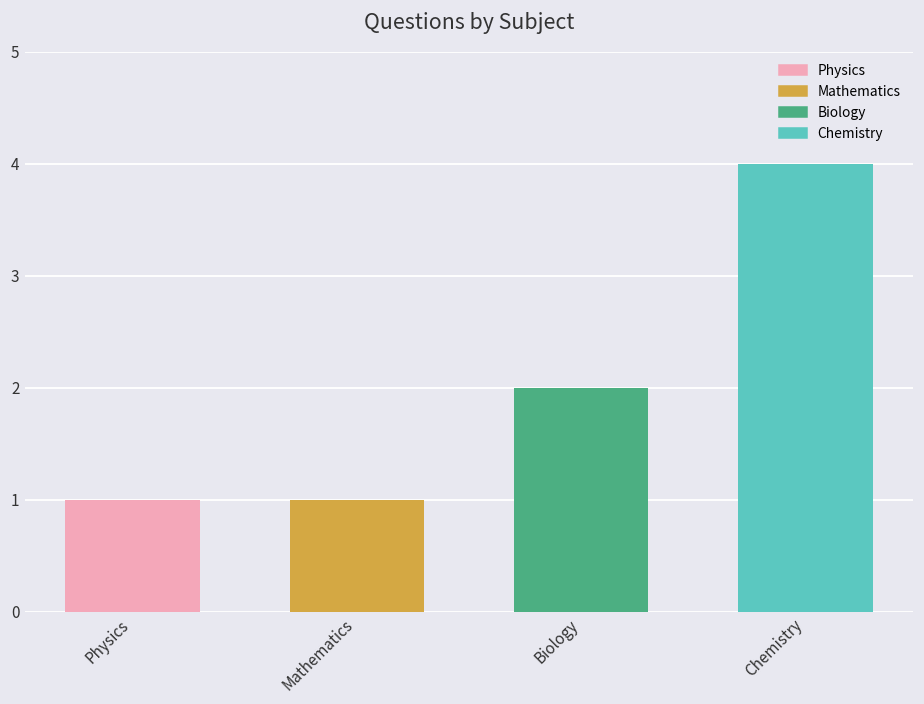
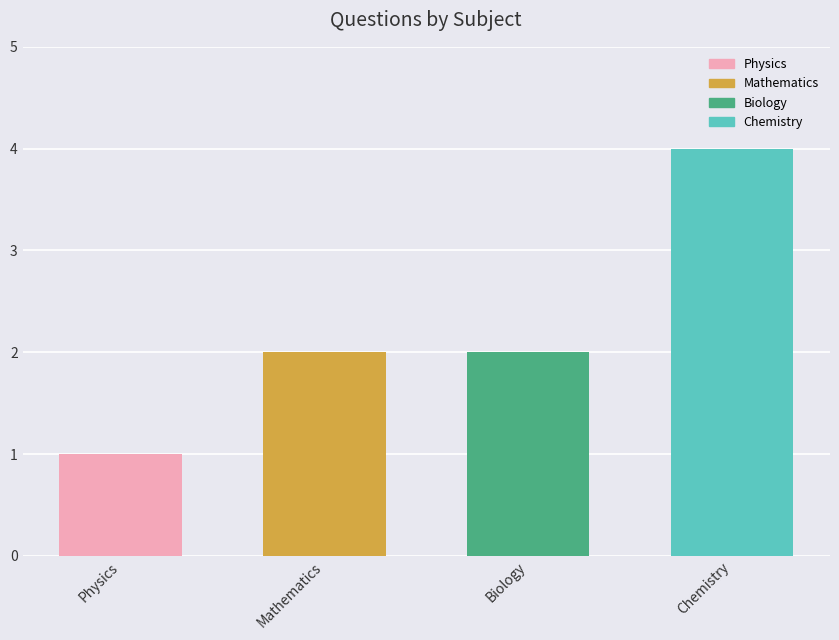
  {
    "Physics": 1,
-   "Mathematics": 1,
+   "Mathematics": 2,
    "Biology": 2,
    "Chemistry": 4
  }
